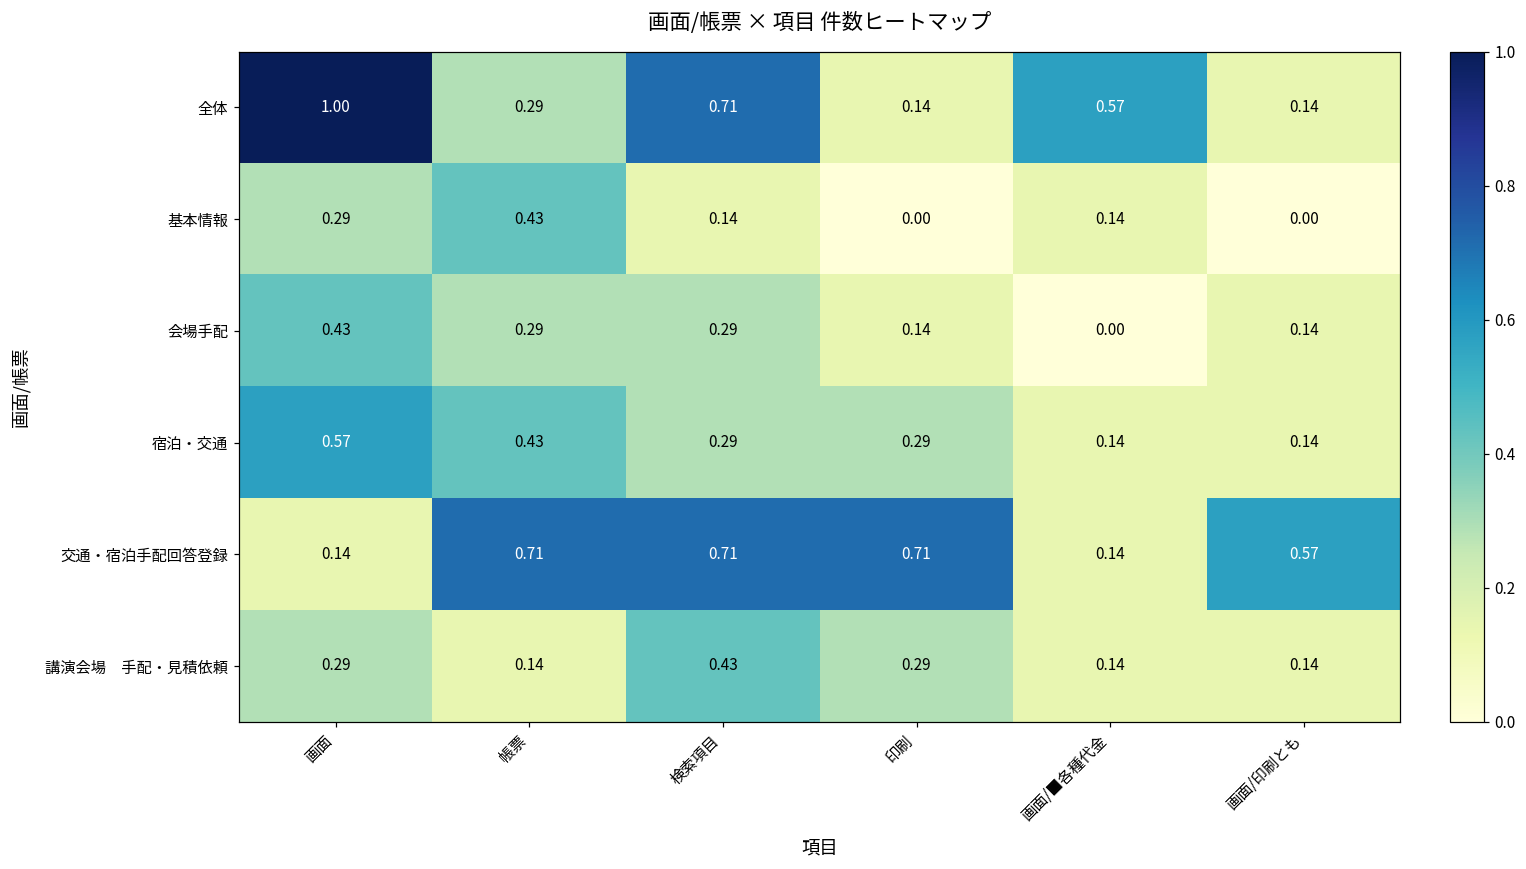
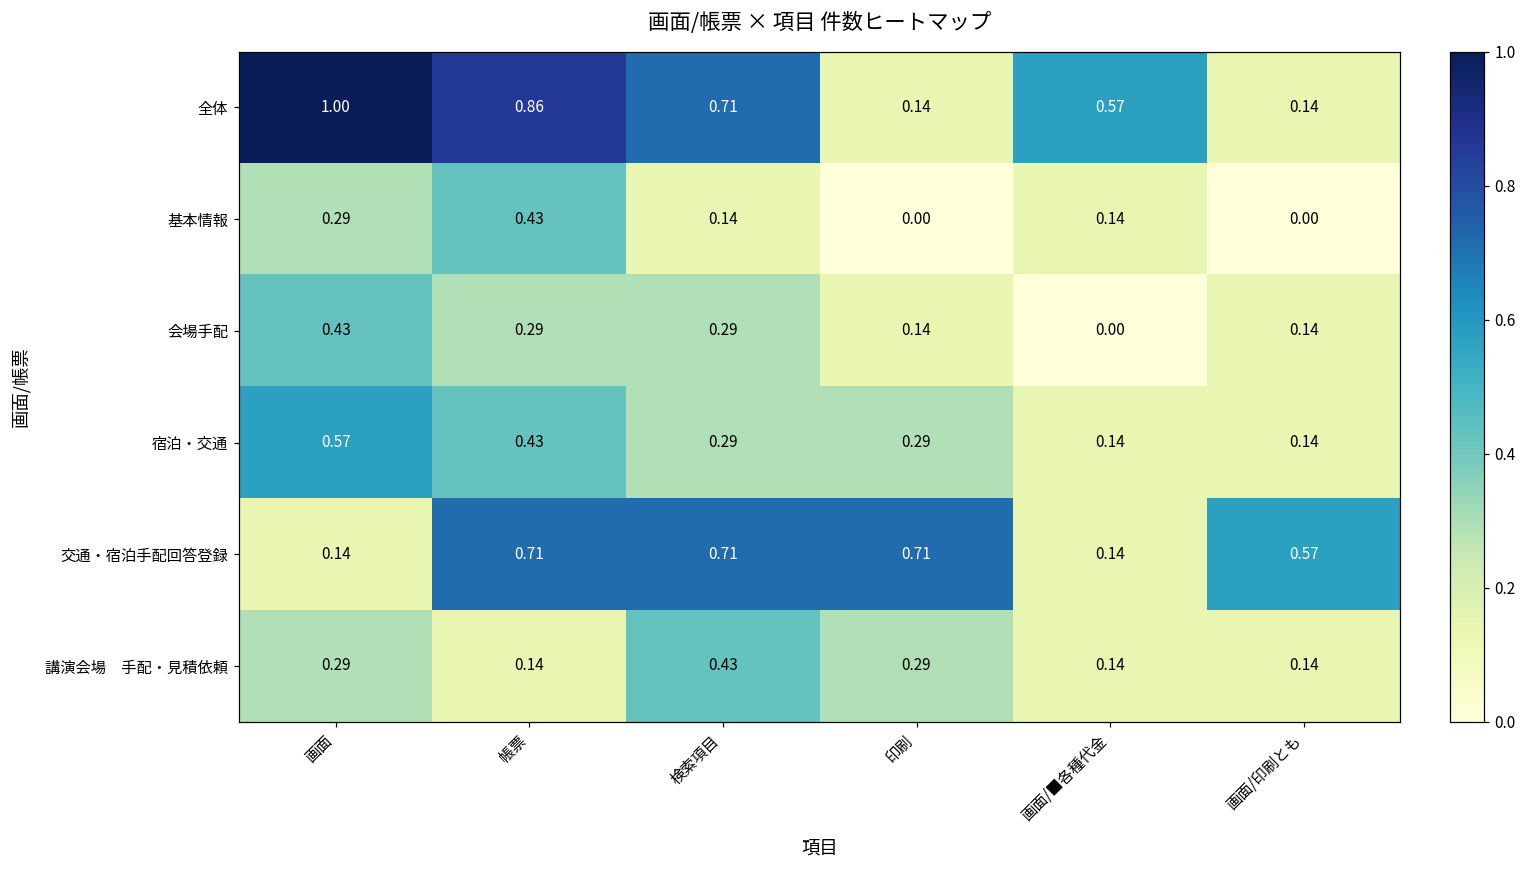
  {
    "全体": {
      "画面": 1.00,
-     "帳票": 0.29,
+     "帳票": 0.86,
      "検索項目": 0.71,
      "印刷": 0.14,
      "画面/■各種代金": 0.57,
      "画面/印刷とも": 0.14
    },
    "基本情報": {
      "画面": 0.29,
      "帳票": 0.43,
      "検索項目": 0.14,
      "印刷": 0.00,
      "画面/■各種代金": 0.14,
      "画面/印刷とも": 0.00
    },
    "会場手配": {
      "画面": 0.43,
      "帳票": 0.29,
      "検索項目": 0.29,
      "印刷": 0.14,
      "画面/■各種代金": 0.00,
      "画面/印刷とも": 0.14
    },
    "宿泊・交通": {
      "画面": 0.57,
      "帳票": 0.43,
      "検索項目": 0.29,
      "印刷": 0.29,
      "画面/■各種代金": 0.14,
      "画面/印刷とも": 0.14
    },
    "交通・宿泊手配回答登録": {
      "画面": 0.14,
      "帳票": 0.71,
      "検索項目": 0.71,
      "印刷": 0.71,
      "画面/■各種代金": 0.14,
      "画面/印刷とも": 0.57
    },
    "講演会場 手配・見積依頼": {
      "画面": 0.29,
      "帳票": 0.14,
      "検索項目": 0.43,
      "印刷": 0.29,
      "画面/■各種代金": 0.14,
      "画面/印刷とも": 0.14
    }
  }
